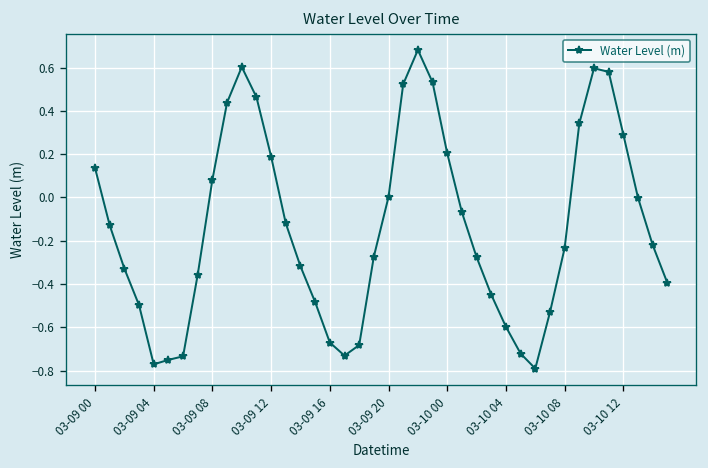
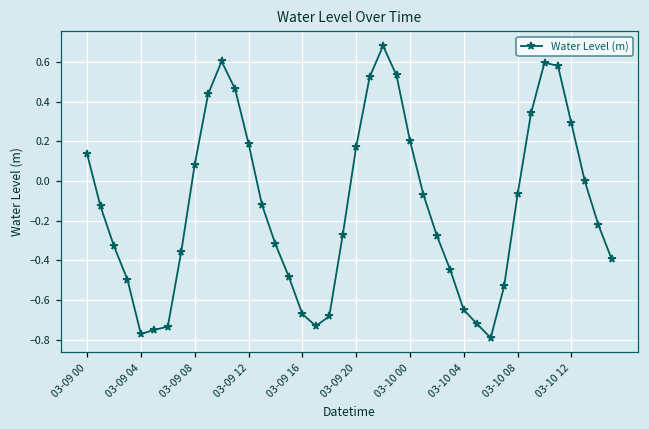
  {
    "03-09 00": 0.14,
    "03-09 04": -0.77,
    "03-09 08": 0.08,
    "03-09 12": 0.19,
    "03-09 16": -0.67,
-   "03-09 20": 0.00,
+   "03-09 20": 0.17,
    "03-10 00": 0.20,
-   "03-10 04": -0.60,
-   "03-10 08": -0.23,
+   "03-10 04": -0.65,
+   "03-10 08": -0.07,
    "03-10 12": 0.29
  }
